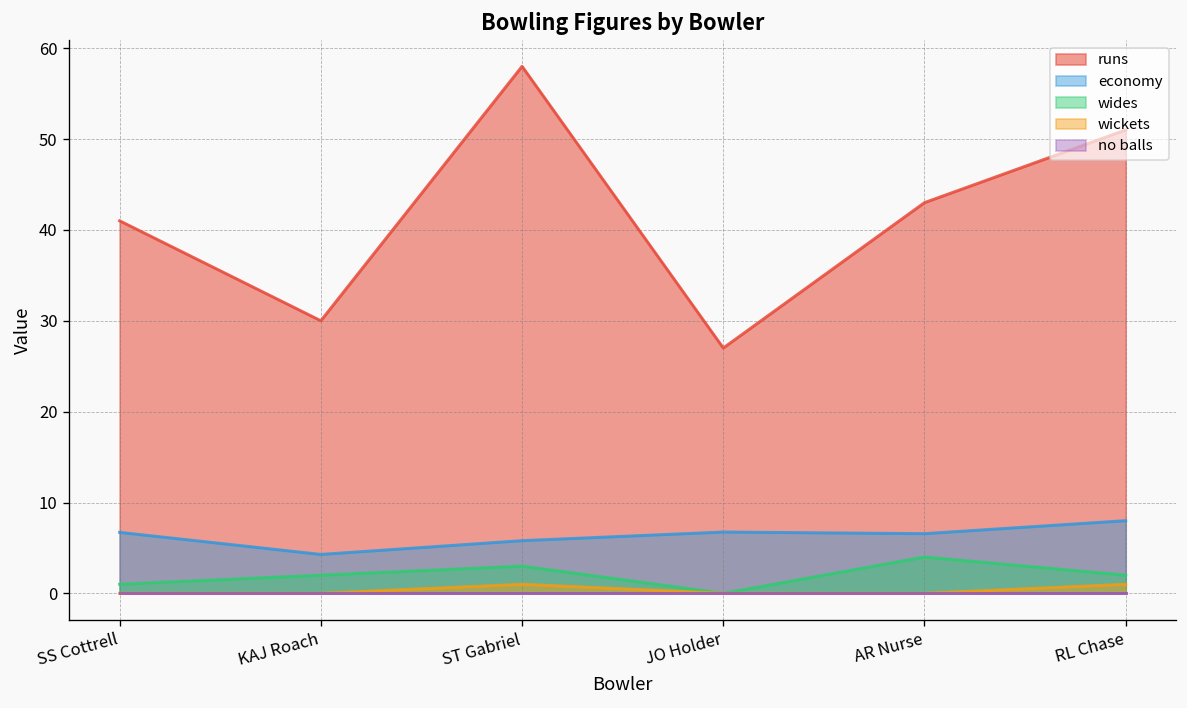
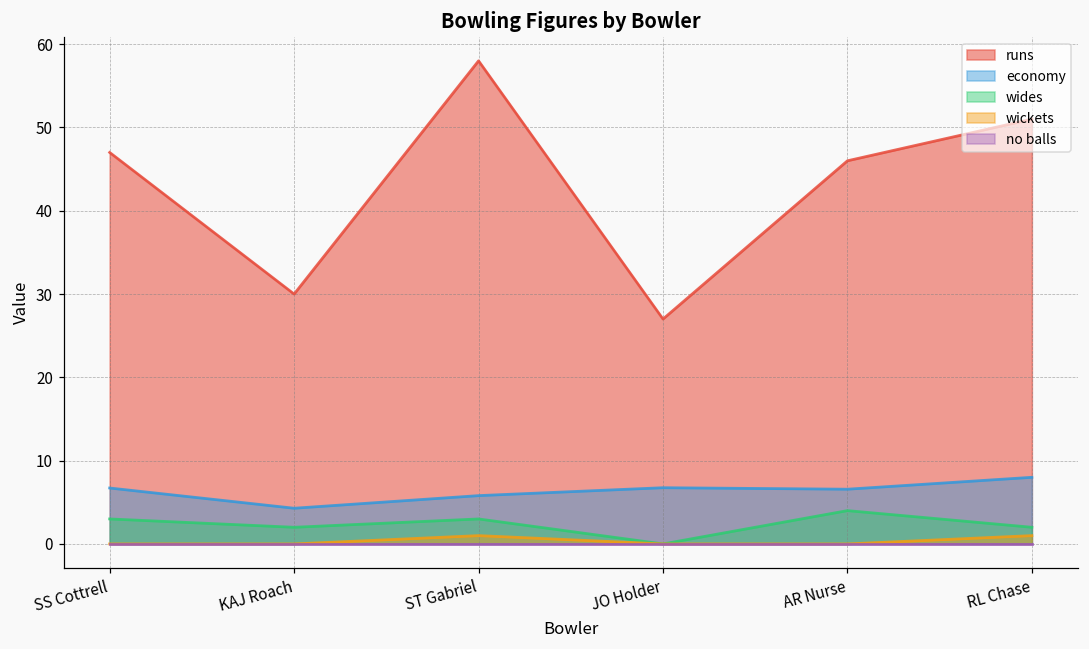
  {
    "runs": {
-     "SS Cottrell": 41,
+     "SS Cottrell": 47,
      "KAJ Roach": 30,
      "ST Gabriel": 58,
      "JO Holder": 27,
-     "AR Nurse": 43
+     "AR Nurse": 46
    },
    "economy": {
      "SS Cottrell": 7,
      "KAJ Roach": 4,
      "ST Gabriel": 6,
      "JO Holder": 7,
      "AR Nurse": 7,
      "RL Chase": 8
    },
    "wides": {
-     "SS Cottrell": 1,
+     "SS Cottrell": 3,
      "KAJ Roach": 2,
      "ST Gabriel": 3,
      "AR Nurse": 4,
      "RL Chase": 2
    },
    "wickets": {
      "ST Gabriel": 1,
      "RL Chase": 1
    },
    "no balls": {
      "ST Gabriel": 0,
      "RL Chase": 0
    }
  }
